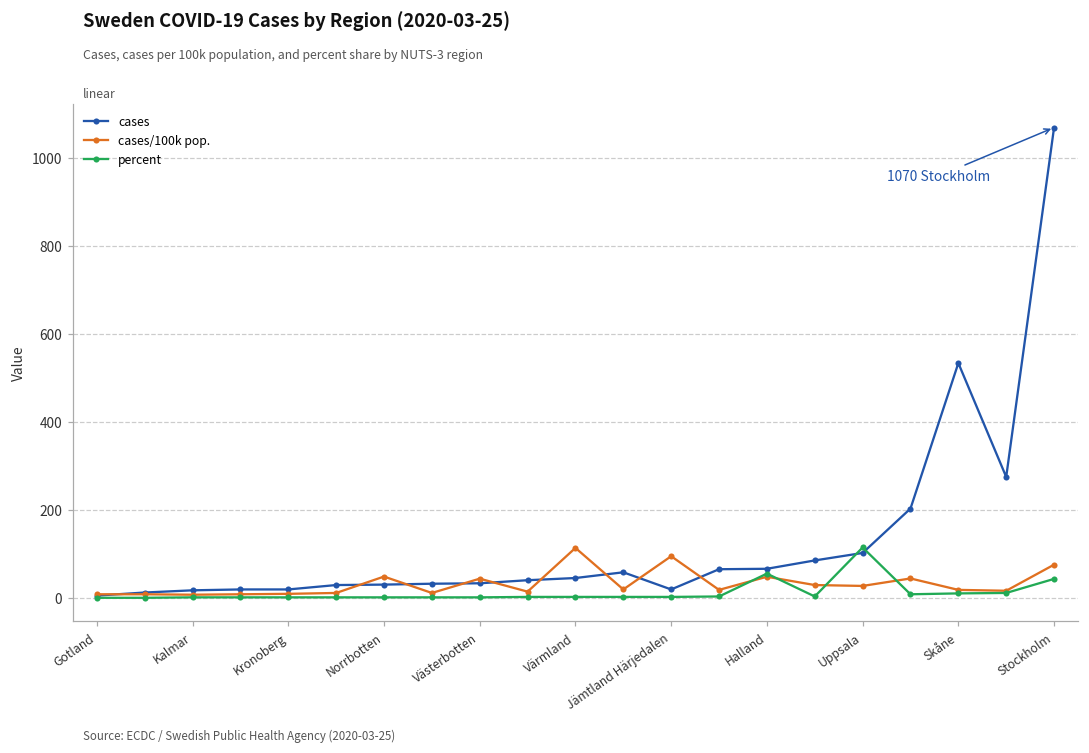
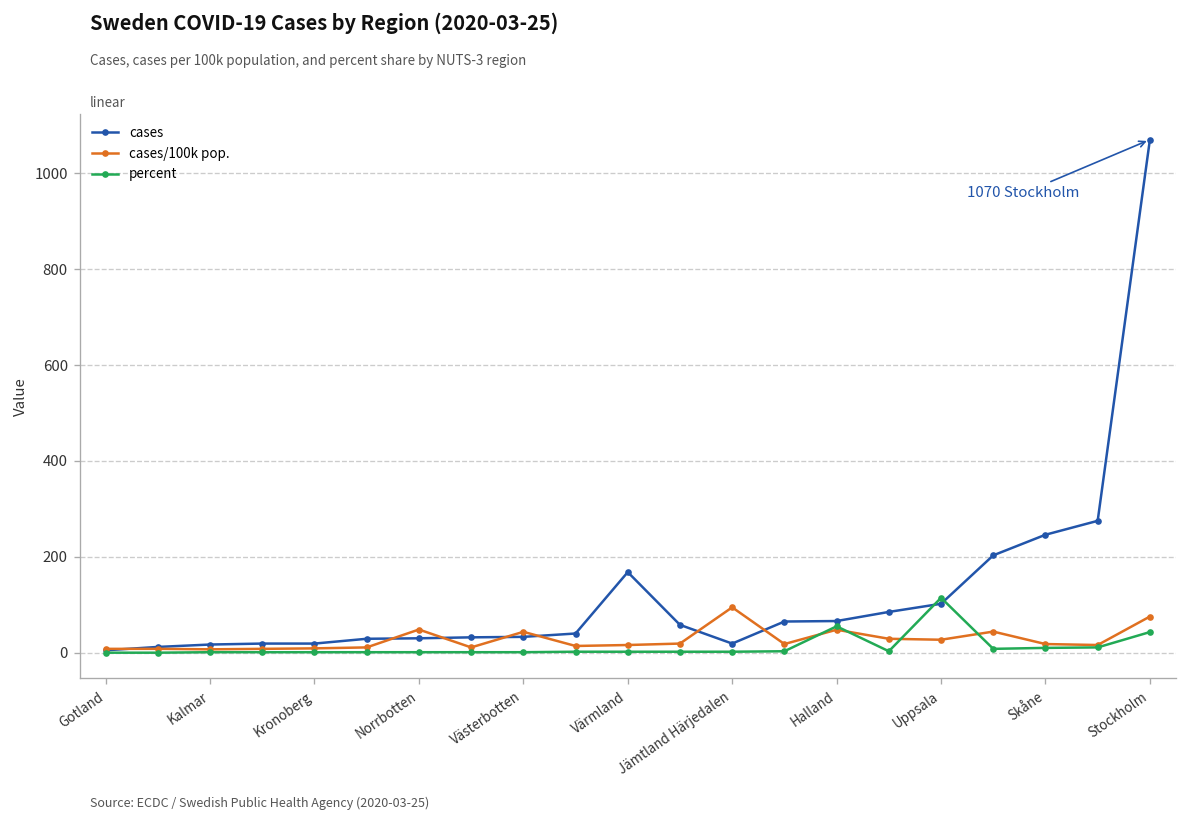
  {
    "cases": {
      "Kalmar": 20,
      "Kronoberg": 20,
      "Norrbotten": 30,
      "Västerbotten": 30,
-     "Värmland": 50,
+     "Värmland": 170,
      "Jämtland Härjedalen": 20,
      "Halland": 70,
      "Uppsala": 100,
-     "Skåne": 530
+     "Skåne": 250
    },
    "cases/100k pop.": {
      "Kronoberg": 10,
      "Norrbotten": 50,
      "Västerbotten": 40,
-     "Värmland": 110,
+     "Värmland": 20,
      "Jämtland Härjedalen": 90,
      "Halland": 50,
      "Uppsala": 30,
      "Skåne": 20,
      "Stockholm": 80
    },
    "percent": {
      "Kronoberg": 0,
      "Norrbotten": 0,
      "Västerbotten": 0,
      "Värmland": 0,
      "Jämtland Härjedalen": 0,
      "Halland": 60,
      "Uppsala": 110,
      "Skåne": 10,
      "Stockholm": 40
    }
  }
